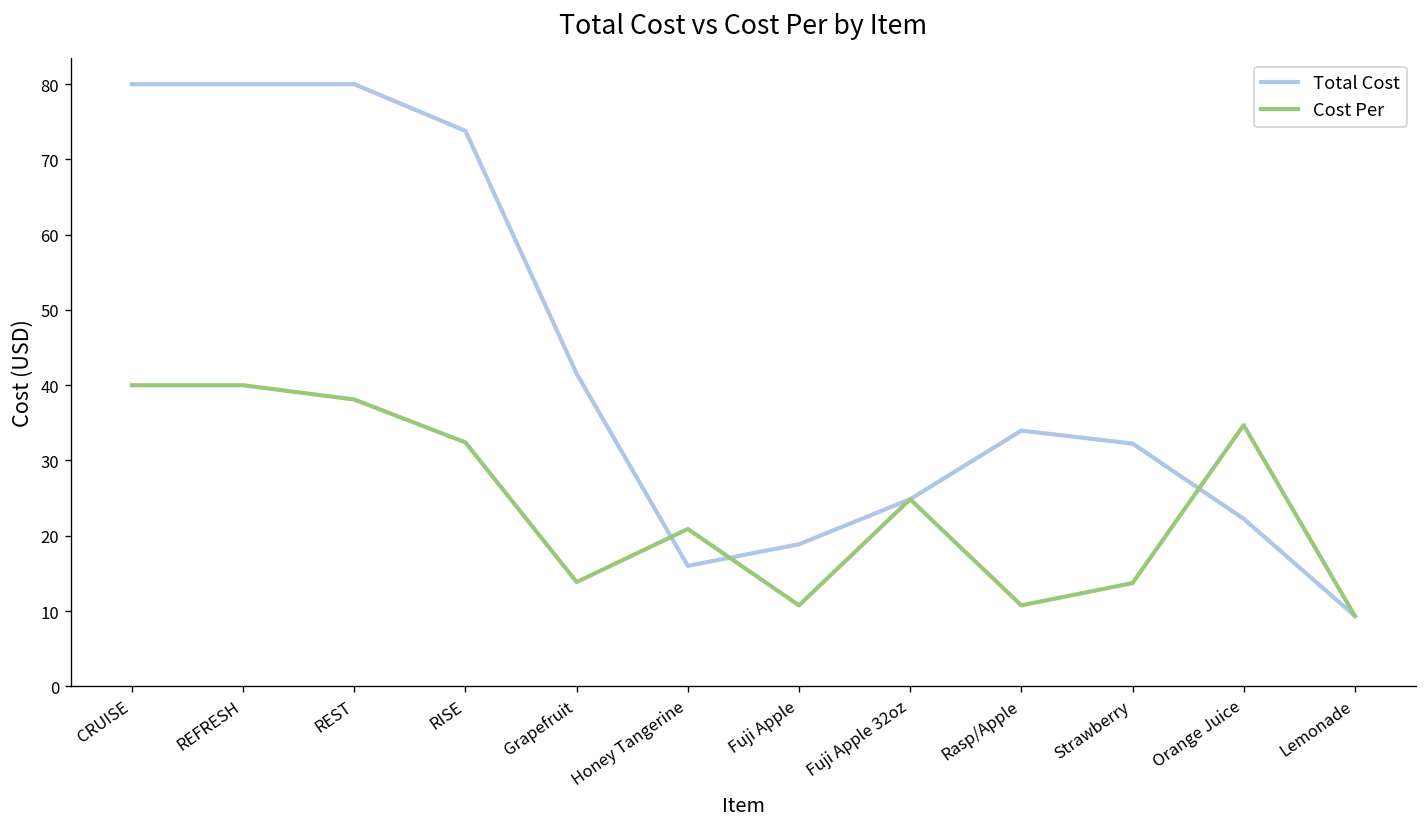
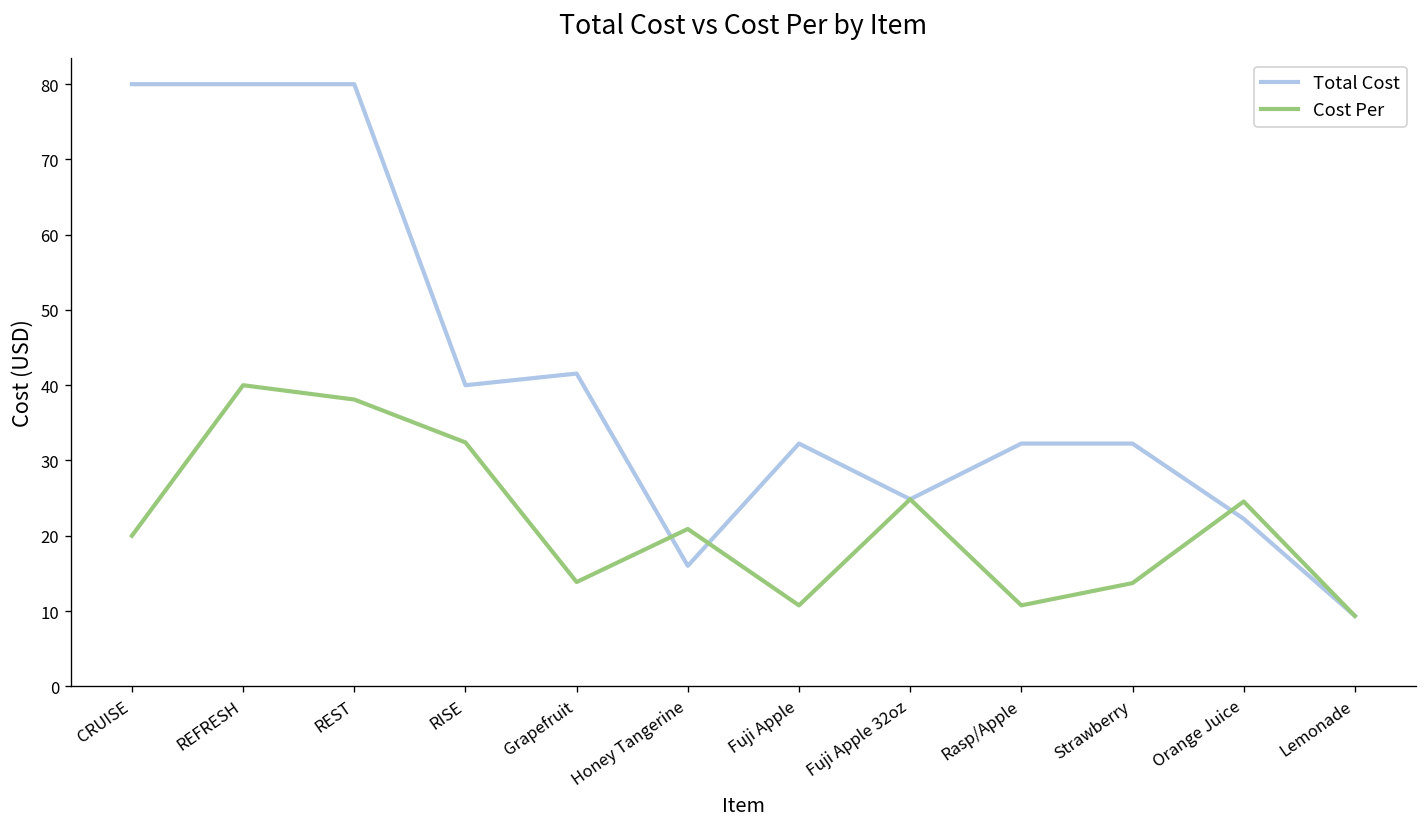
  {
    "Total Cost": {
      "CRUISE": 80,
      "REFRESH": 80,
      "REST": 80,
-     "RISE": 74,
+     "RISE": 40,
      "Grapefruit": 42,
      "Honey Tangerine": 16,
-     "Fuji Apple": 19,
-     "Rasp/Apple": 34,
+     "Fuji Apple": 32,
+     "Rasp/Apple": 32,
      "Strawberry": 32,
      "Orange Juice": 22
    },
    "Cost Per": {
-     "CRUISE": 40,
+     "CRUISE": 20,
      "REFRESH": 40,
      "REST": 38,
      "RISE": 32,
      "Grapefruit": 14,
      "Honey Tangerine": 21,
      "Fuji Apple": 11,
      "Rasp/Apple": 11,
      "Strawberry": 14,
-     "Orange Juice": 35
+     "Orange Juice": 25
    }
  }
